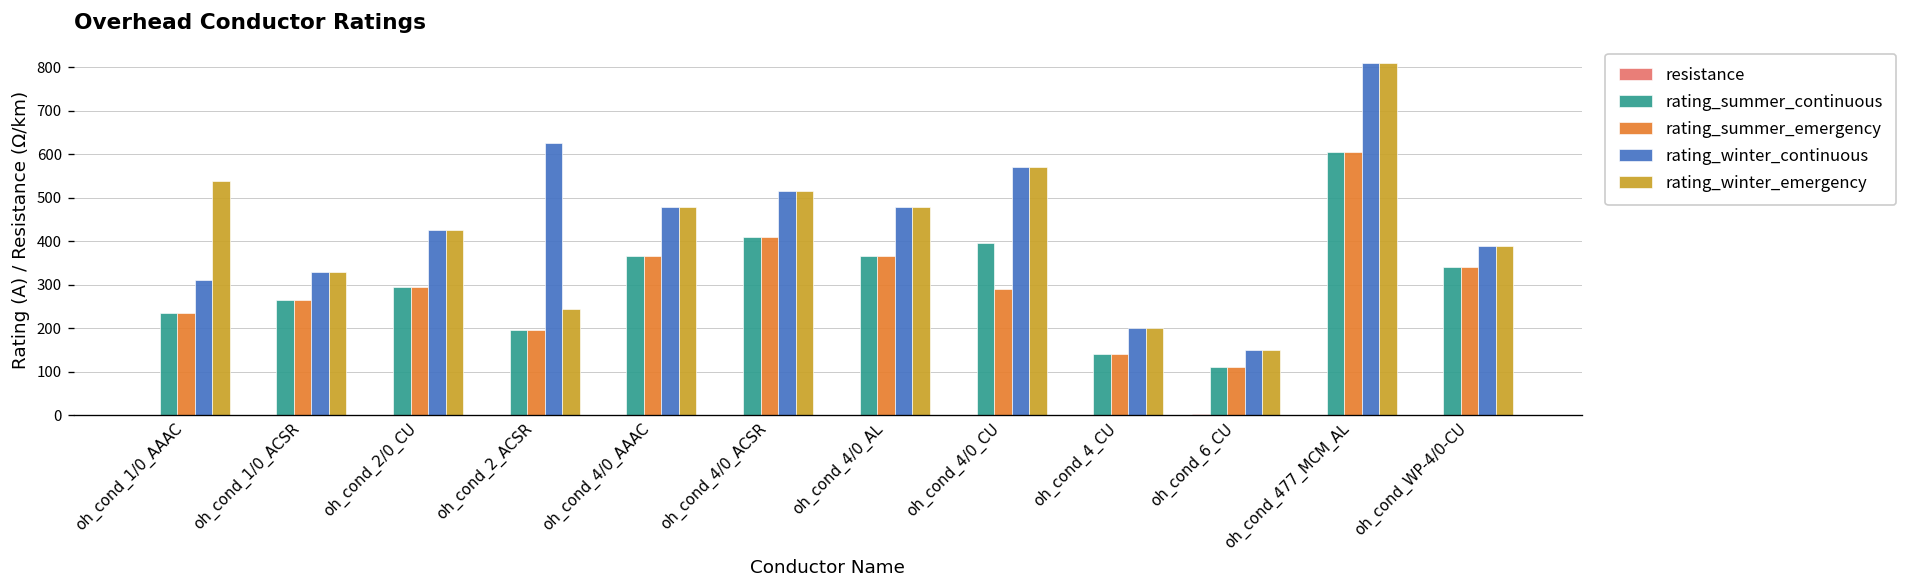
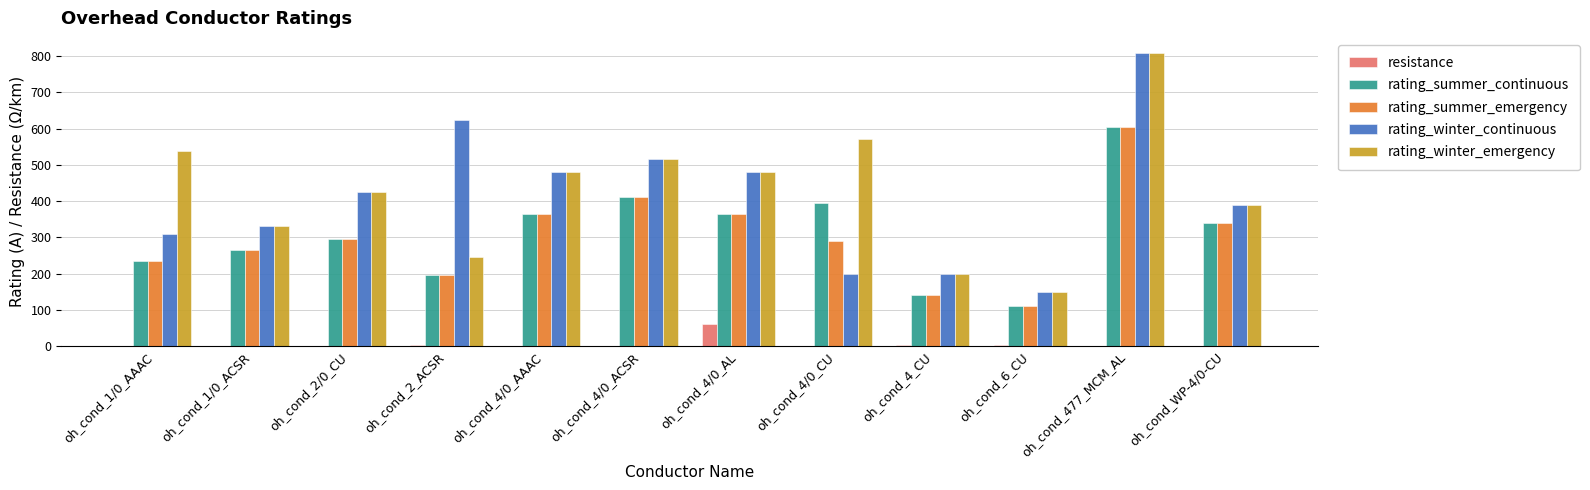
  {
    "resistance": {
-     "oh_cond_4/0_AL": 0
+     "oh_cond_4/0_AL": 60
    },
    "rating_summer_continuous": {
      "oh_cond_1/0_AAAC": 240,
      "oh_cond_1/0_ACSR": 270,
      "oh_cond_2/0_CU": 300,
      "oh_cond_2_ACSR": 200,
      "oh_cond_4/0_AAAC": 370,
      "oh_cond_4/0_ACSR": 410,
      "oh_cond_4/0_AL": 370,
      "oh_cond_4/0_CU": 400,
      "oh_cond_4_CU": 140,
      "oh_cond_6_CU": 110,
      "oh_cond_477_MCM_AL": 610,
      "oh_cond_WP-4/0-CU": 340
    },
    "rating_winter_continuous": {
      "oh_cond_1/0_AAAC": 310,
      "oh_cond_1/0_ACSR": 330,
      "oh_cond_2/0_CU": 430,
      "oh_cond_2_ACSR": 630,
      "oh_cond_4/0_AAAC": 480,
      "oh_cond_4/0_ACSR": 520,
      "oh_cond_4/0_AL": 480,
-     "oh_cond_4/0_CU": 570,
+     "oh_cond_4/0_CU": 200,
      "oh_cond_4_CU": 200,
      "oh_cond_6_CU": 150,
      "oh_cond_477_MCM_AL": 810,
      "oh_cond_WP-4/0-CU": 390
    }
  }
